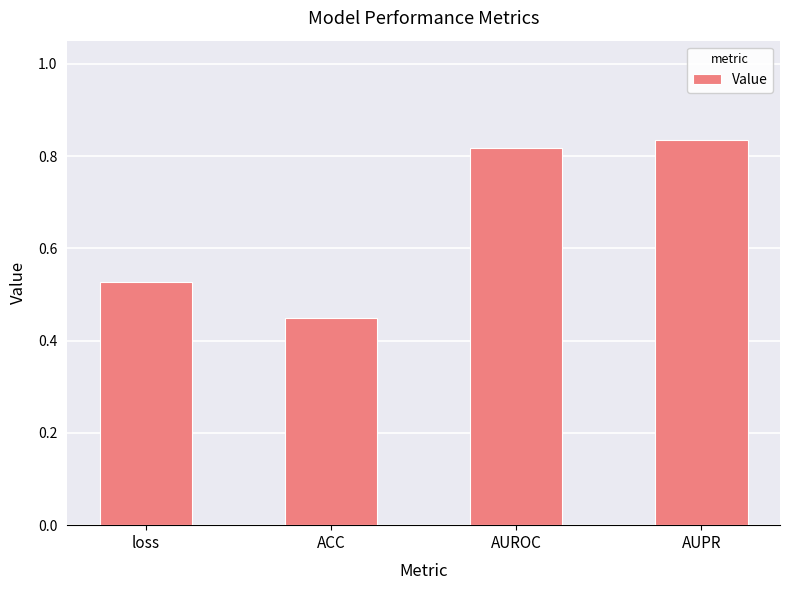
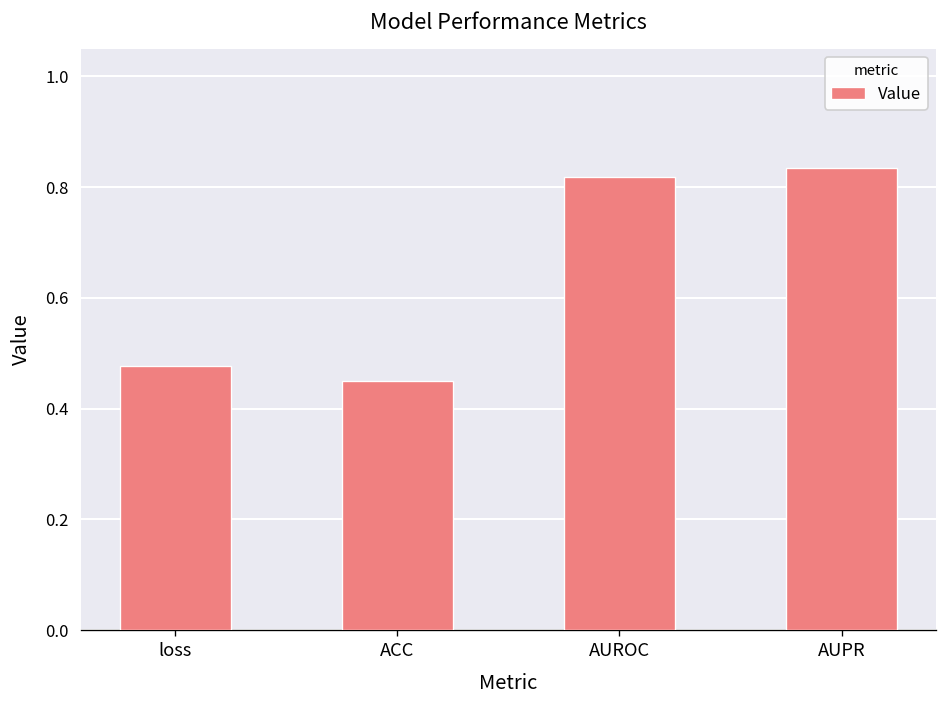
  {
-   "loss": 0.53,
+   "loss": 0.48,
    "ACC": 0.45,
    "AUROC": 0.82,
    "AUPR": 0.84
  }
